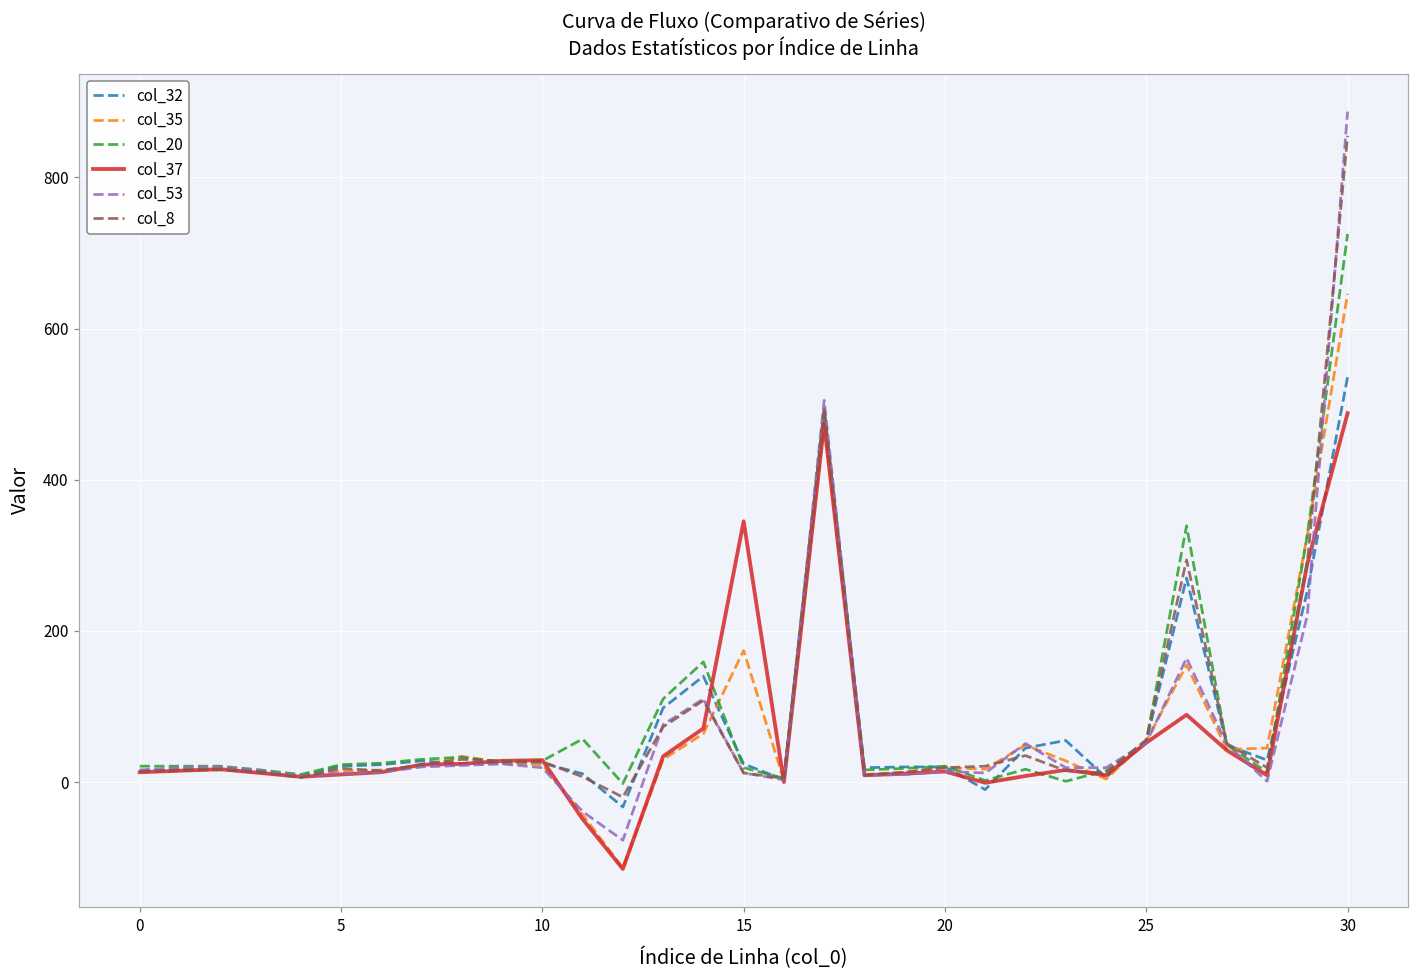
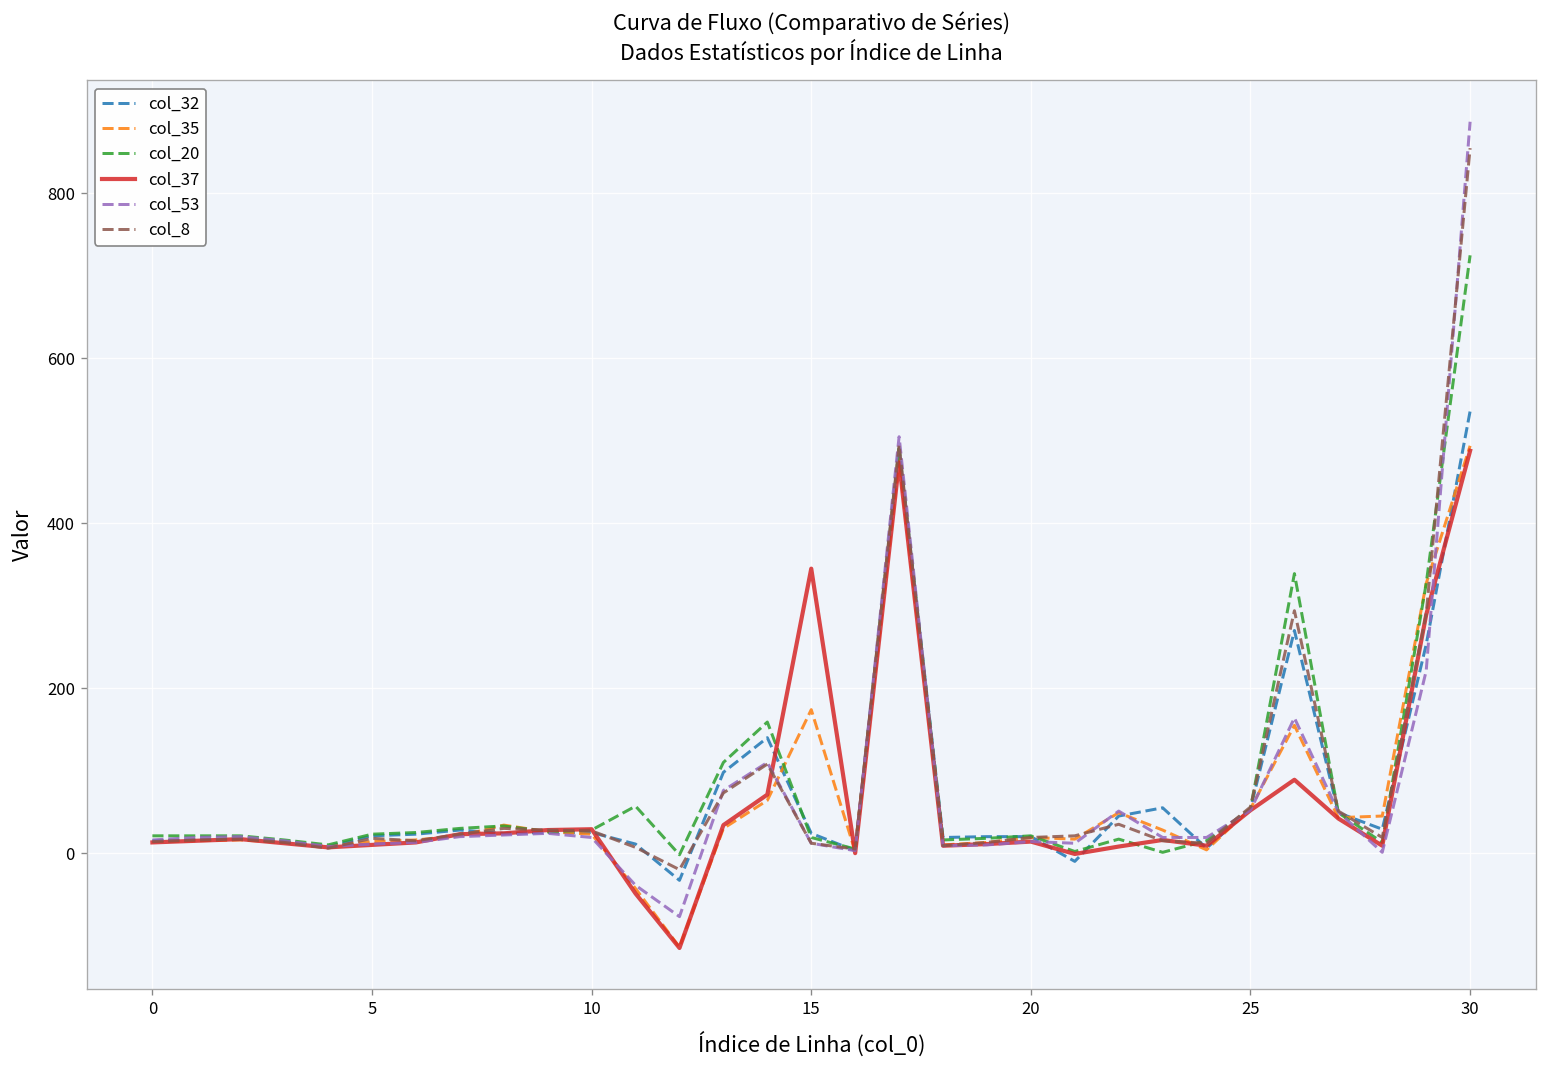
  {
    "col_32": {
      "15": 20,
      "30": 540
    },
    "col_35": {
      "15": 170,
-     "30": 650
+     "30": 490
    },
    "col_20": {
      "0": 20,
      "15": 20,
      "30": 730
    },
    "col_37": {
      "15": 350,
      "30": 490
    },
    "col_53": {
      "10": 20,
      "30": 890
    },
    "col_8": {
      "30": 860
    }
  }
